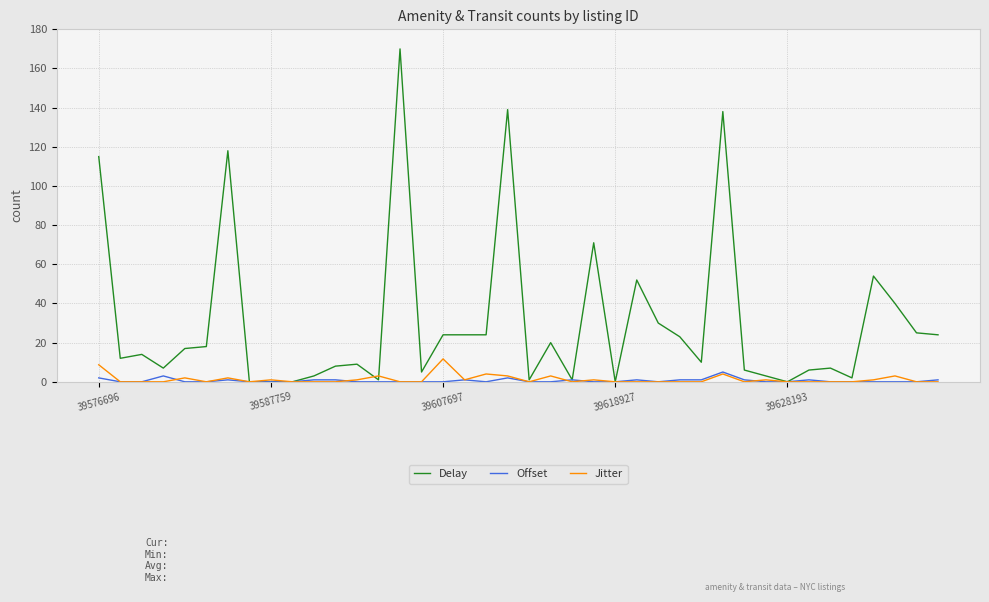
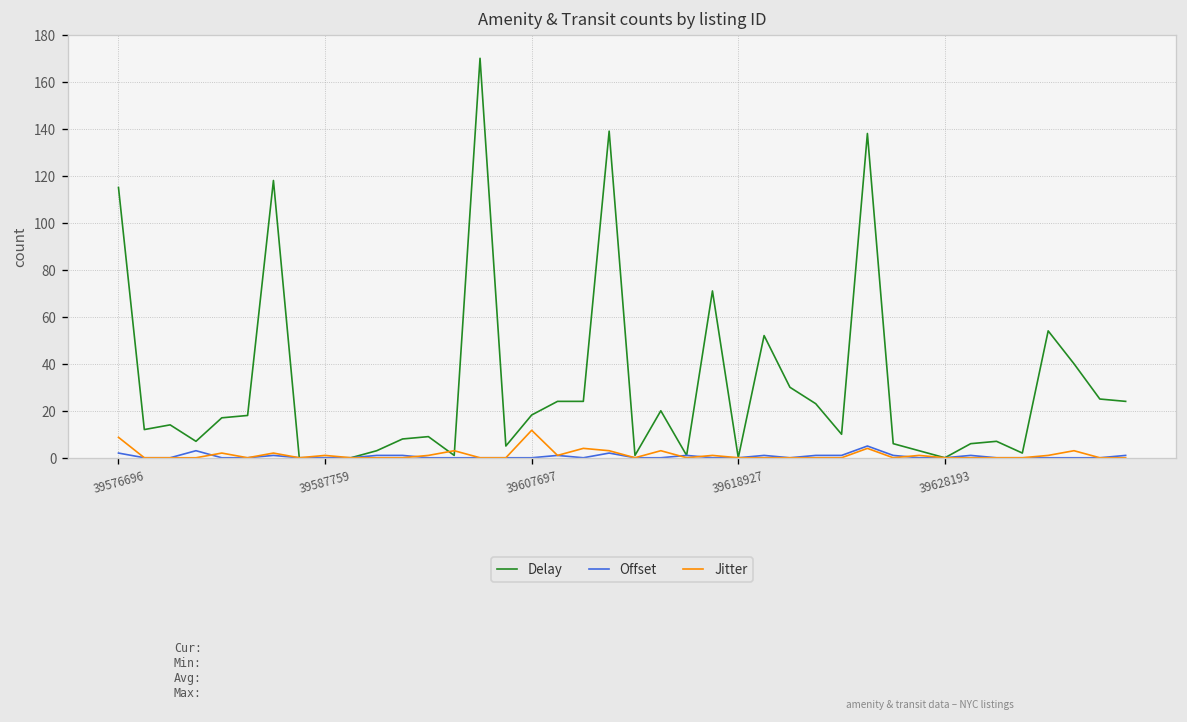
  {
    "Delay": {
      "39576696": 115,
-     "39607697": 24
+     "39607697": 18
    },
    "Offset": {
      "39576696": 2,
      "39607697": 0
    },
    "Jitter": {
      "39576696": 9,
      "39607697": 12
    }
  }
